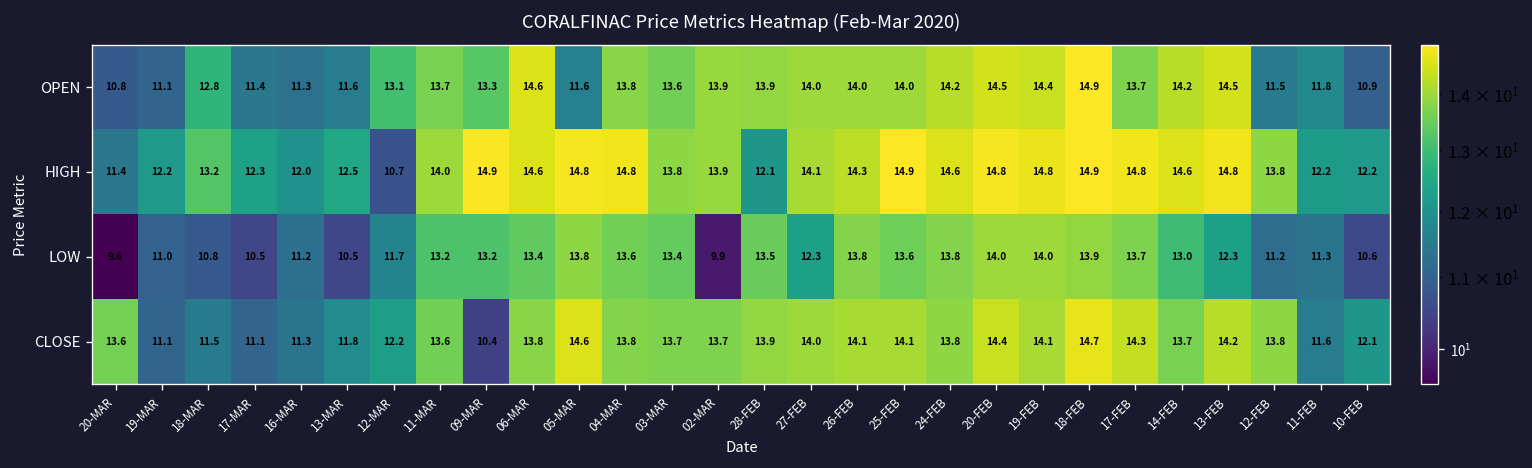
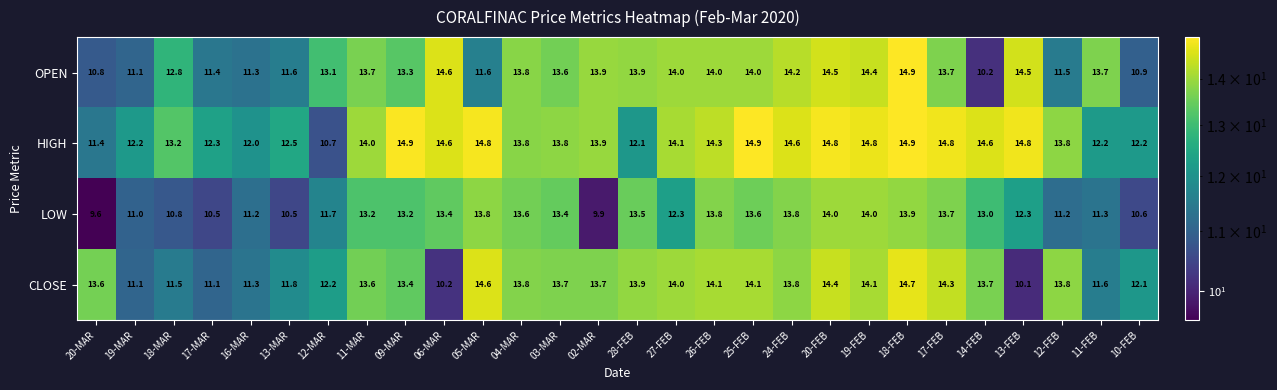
  {
    "OPEN": {
      "20-MAR": 10.8,
      "19-MAR": 11.1,
      "18-MAR": 12.8,
      "17-MAR": 11.4,
      "16-MAR": 11.3,
      "13-MAR": 11.6,
      "12-MAR": 13.1,
      "11-MAR": 13.7,
      "09-MAR": 13.3,
      "06-MAR": 14.6,
      "05-MAR": 11.6,
      "04-MAR": 13.8,
      "03-MAR": 13.6,
      "02-MAR": 13.9,
      "28-FEB": 13.9,
      "27-FEB": 14.0,
      "26-FEB": 14.0,
      "25-FEB": 14.0,
      "24-FEB": 14.2,
      "20-FEB": 14.5,
      "19-FEB": 14.4,
      "18-FEB": 14.9,
      "17-FEB": 13.7,
-     "14-FEB": 14.2,
+     "14-FEB": 10.2,
      "13-FEB": 14.5,
      "12-FEB": 11.5,
-     "11-FEB": 11.8,
+     "11-FEB": 13.7,
      "10-FEB": 10.9
    },
    "HIGH": {
      "20-MAR": 11.4,
      "19-MAR": 12.2,
      "18-MAR": 13.2,
      "17-MAR": 12.3,
      "16-MAR": 12.0,
      "13-MAR": 12.5,
      "12-MAR": 10.7,
      "11-MAR": 14.0,
      "09-MAR": 14.9,
      "06-MAR": 14.6,
      "05-MAR": 14.8,
-     "04-MAR": 14.8,
+     "04-MAR": 13.8,
      "03-MAR": 13.8,
      "02-MAR": 13.9,
      "28-FEB": 12.1,
      "27-FEB": 14.1,
      "26-FEB": 14.3,
      "25-FEB": 14.9,
      "24-FEB": 14.6,
      "20-FEB": 14.8,
      "19-FEB": 14.8,
      "18-FEB": 14.9,
      "17-FEB": 14.8,
      "14-FEB": 14.6,
      "13-FEB": 14.8,
      "12-FEB": 13.8,
      "11-FEB": 12.2,
      "10-FEB": 12.2
    },
    "LOW": {
      "20-MAR": 9.6,
      "19-MAR": 11.0,
      "18-MAR": 10.8,
      "17-MAR": 10.5,
      "16-MAR": 11.2,
      "13-MAR": 10.5,
      "12-MAR": 11.7,
      "11-MAR": 13.2,
      "09-MAR": 13.2,
      "06-MAR": 13.4,
      "05-MAR": 13.8,
      "04-MAR": 13.6,
      "03-MAR": 13.4,
      "02-MAR": 9.9,
      "28-FEB": 13.5,
      "27-FEB": 12.3,
      "26-FEB": 13.8,
      "25-FEB": 13.6,
      "24-FEB": 13.8,
      "20-FEB": 14.0,
      "19-FEB": 14.0,
      "18-FEB": 13.9,
      "17-FEB": 13.7,
      "14-FEB": 13.0,
      "13-FEB": 12.3,
      "12-FEB": 11.2,
      "11-FEB": 11.3,
      "10-FEB": 10.6
    },
    "CLOSE": {
      "20-MAR": 13.6,
      "19-MAR": 11.1,
      "18-MAR": 11.5,
      "17-MAR": 11.1,
      "16-MAR": 11.3,
      "13-MAR": 11.8,
      "12-MAR": 12.2,
      "11-MAR": 13.6,
-     "09-MAR": 10.4,
-     "06-MAR": 13.8,
+     "09-MAR": 13.4,
+     "06-MAR": 10.2,
      "05-MAR": 14.6,
      "04-MAR": 13.8,
      "03-MAR": 13.7,
      "02-MAR": 13.7,
      "28-FEB": 13.9,
      "27-FEB": 14.0,
      "26-FEB": 14.1,
      "25-FEB": 14.1,
      "24-FEB": 13.8,
      "20-FEB": 14.4,
      "19-FEB": 14.1,
      "18-FEB": 14.7,
      "17-FEB": 14.3,
      "14-FEB": 13.7,
-     "13-FEB": 14.2,
+     "13-FEB": 10.1,
      "12-FEB": 13.8,
      "11-FEB": 11.6,
      "10-FEB": 12.1
    }
  }
